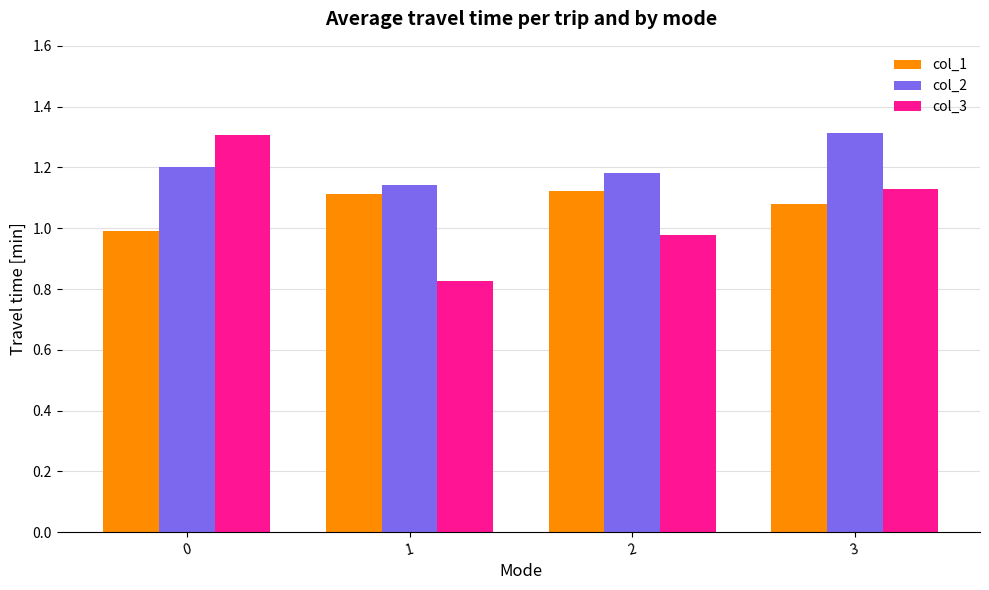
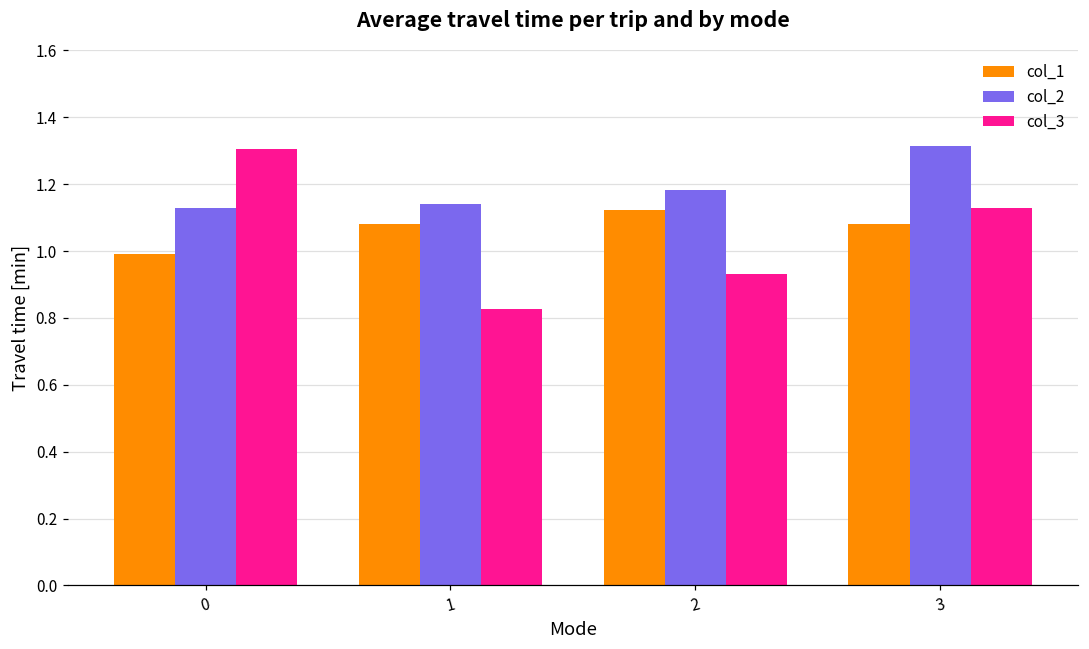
  {
    "col_1": {
      "0": 0.99,
-     "1": 1.11,
+     "1": 1.08,
      "2": 1.12,
      "3": 1.08
    },
    "col_2": {
-     "0": 1.20,
+     "0": 1.13,
      "1": 1.14,
      "2": 1.18,
      "3": 1.31
    },
    "col_3": {
      "0": 1.31,
      "1": 0.83,
-     "2": 0.98,
+     "2": 0.93,
      "3": 1.13
    }
  }
